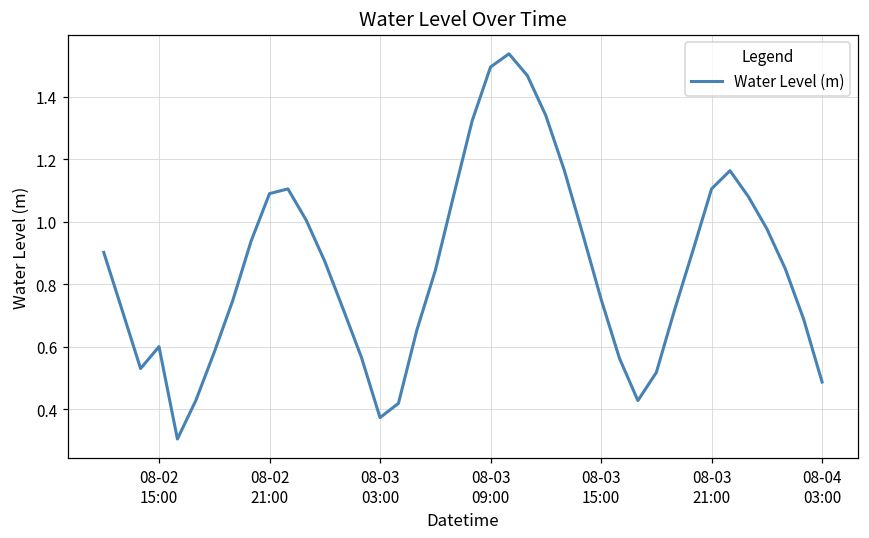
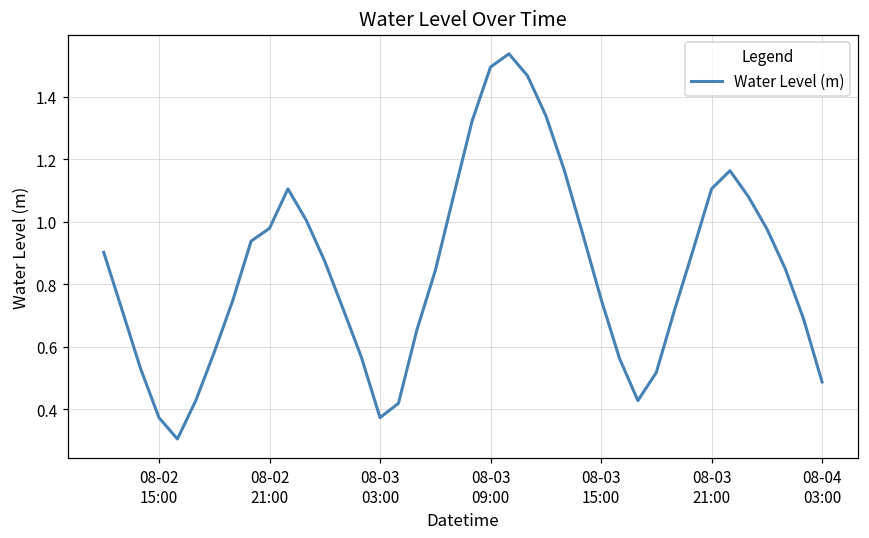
  {
-   "08-02 15:00": 0.60,
-   "08-02 21:00": 1.09,
+   "08-02 15:00": 0.37,
+   "08-02 21:00": 0.98,
    "08-03 03:00": 0.37,
    "08-03 09:00": 1.49,
    "08-03 15:00": 0.75,
    "08-03 21:00": 1.11,
    "08-04 03:00": 0.49
  }
